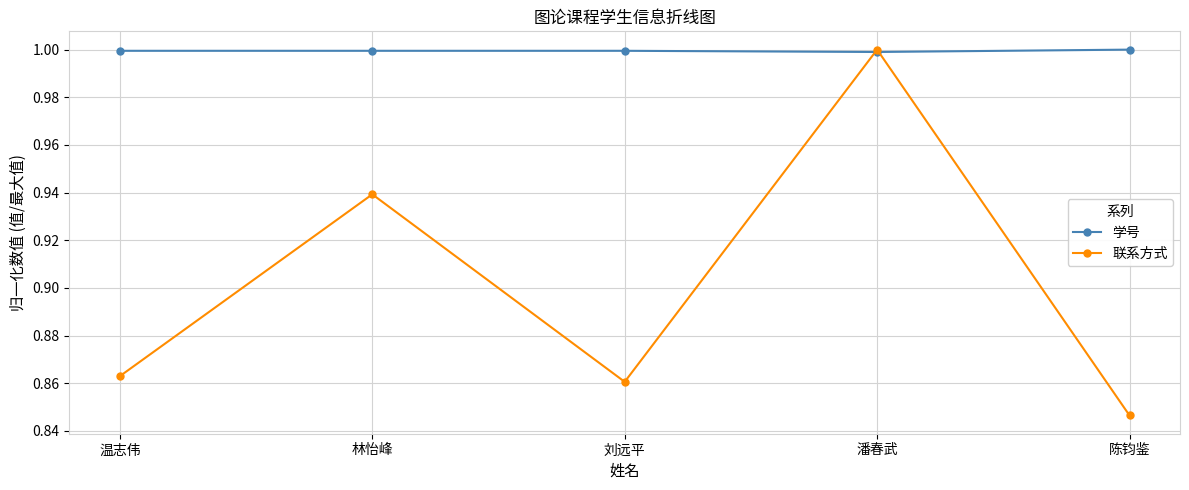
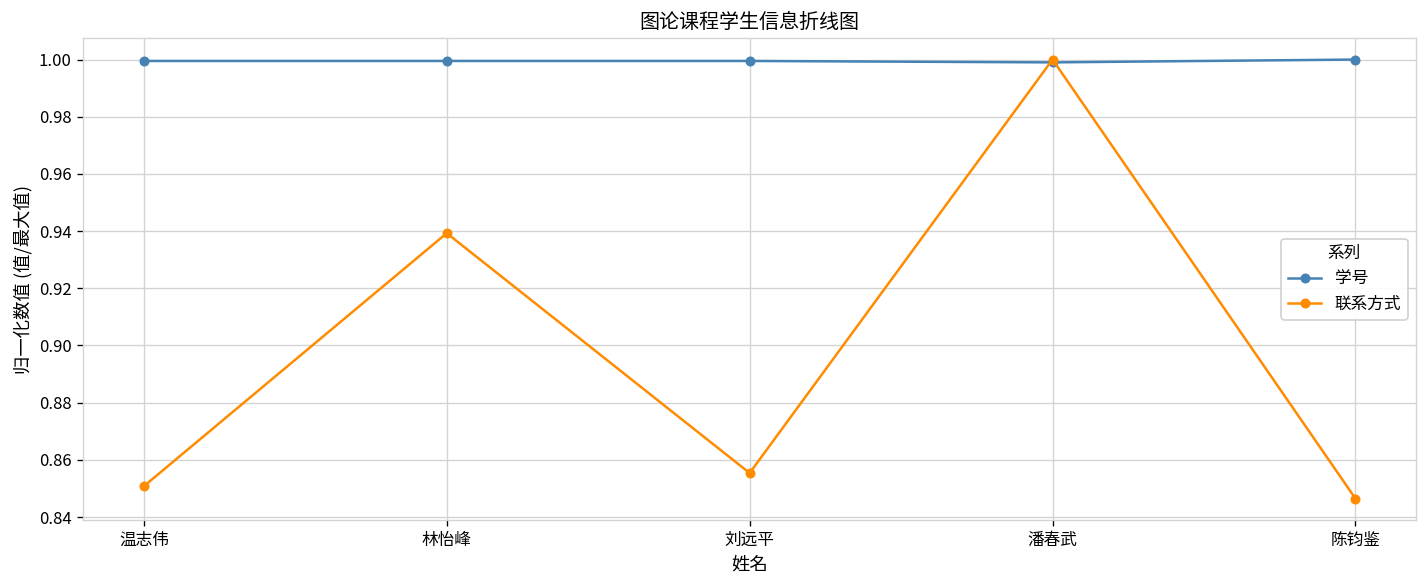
  {
    "学号": {
      "温志伟": 1.000,
      "林怡峰": 1.000,
      "刘远平": 1.000,
      "陈钧鉴": 1.000
    },
    "联系方式": {
-     "温志伟": 0.863,
+     "温志伟": 0.851,
      "林怡峰": 0.939,
-     "刘远平": 0.861,
+     "刘远平": 0.855,
      "陈钧鉴": 0.846
    }
  }
